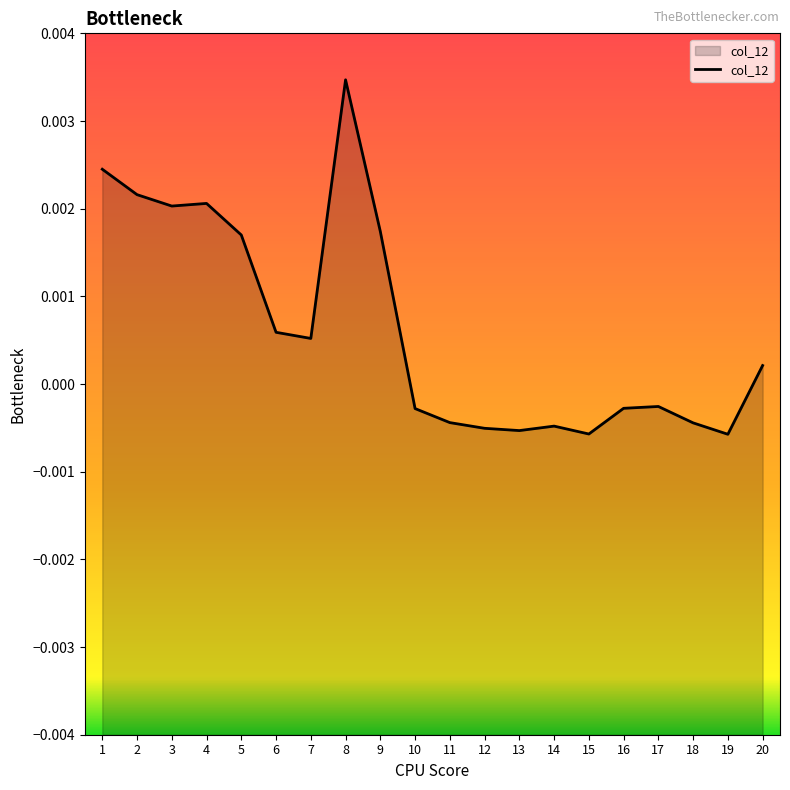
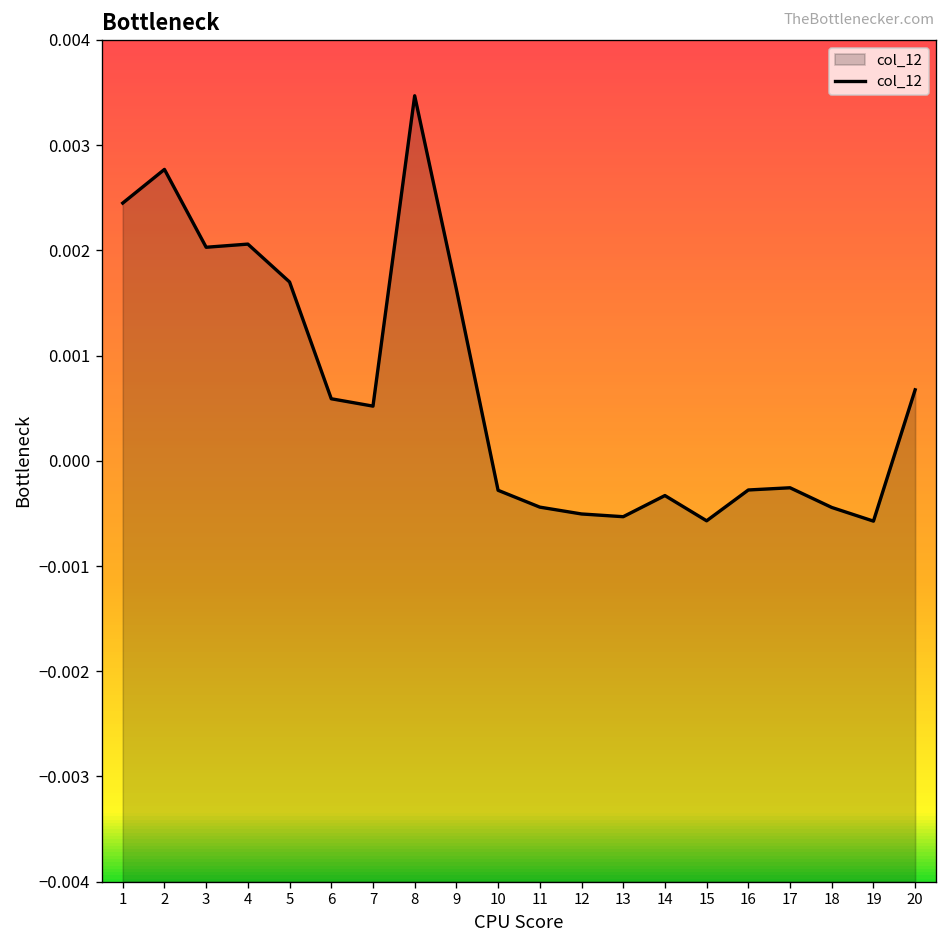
  {
    "1": 0.0025,
-   "2": 0.0022,
+   "2": 0.0028,
    "3": 0.0020,
    "4": 0.0021,
    "5": 0.0017,
    "6": 0.0006,
    "7": 0.0005,
    "8": 0.0035,
-   "9": 0.0017,
+   "9": 0.0016,
    "10": -0.0003,
    "11": -0.0004,
    "12": -0.0005,
    "13": -0.0005,
-   "14": -0.0005,
+   "14": -0.0003,
    "15": -0.0006,
    "16": -0.0003,
    "17": -0.0003,
    "18": -0.0004,
    "19": -0.0006,
-   "20": 0.0002
+   "20": 0.0007
  }
